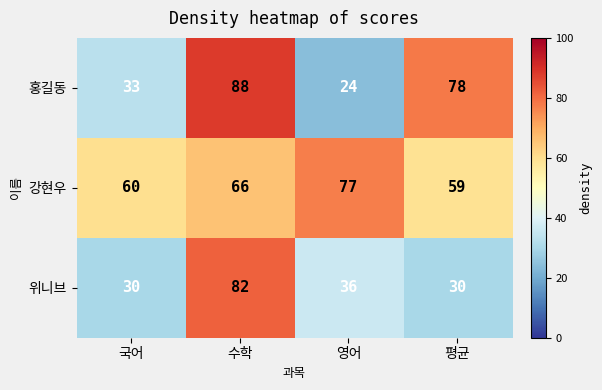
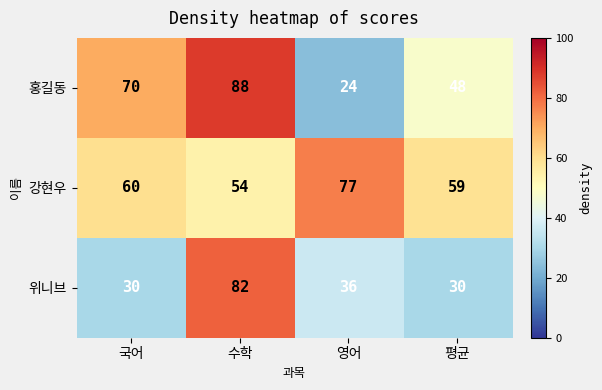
  {
    "홍길동": {
-     "국어": 33,
+     "국어": 70,
      "수학": 88,
      "영어": 24,
-     "평균": 78
+     "평균": 48
    },
    "강현우": {
      "국어": 60,
-     "수학": 66,
+     "수학": 54,
      "영어": 77,
      "평균": 59
    },
    "위니브": {
      "국어": 30,
      "수학": 82,
      "영어": 36,
      "평균": 30
    }
  }
